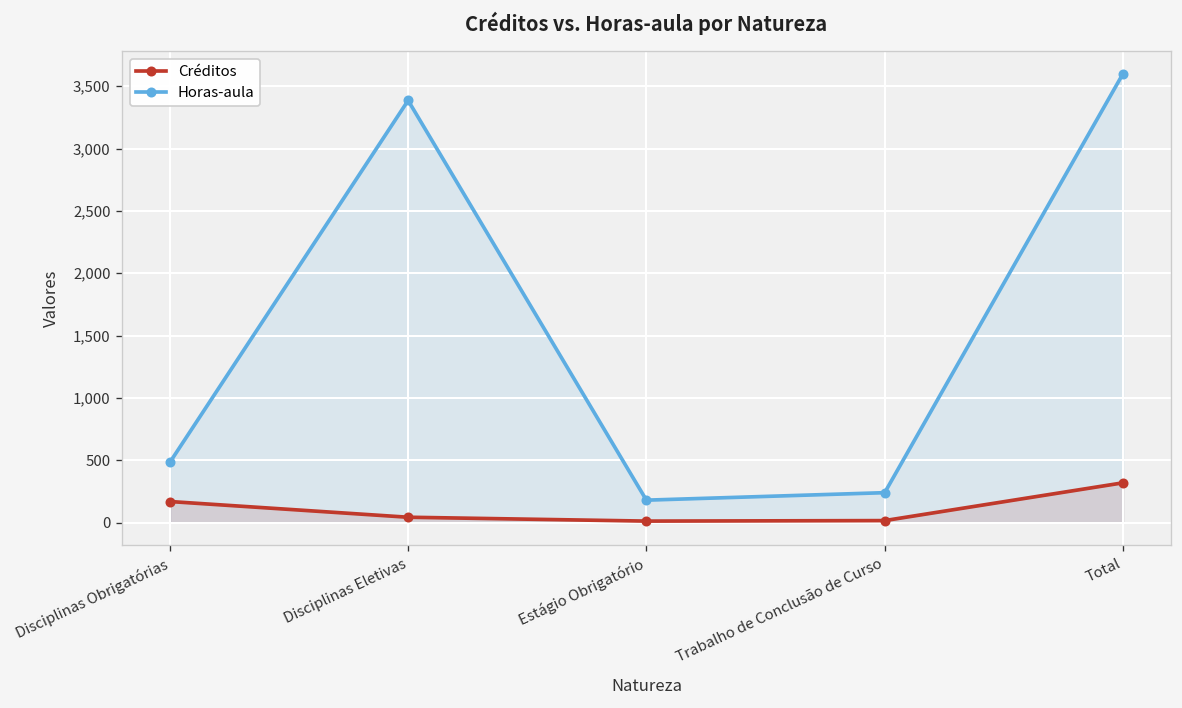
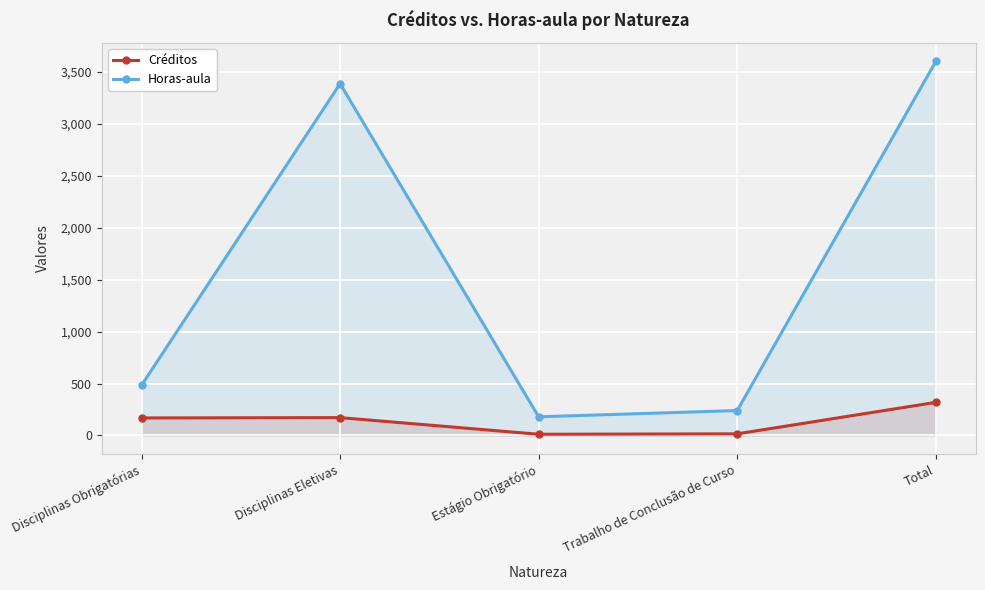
  {
    "Créditos": {
      "Disciplinas Obrigatórias": "170",
-     "Disciplinas Eletivas": "40",
+     "Disciplinas Eletivas": "170",
      "Estágio Obrigatório": "10",
      "Trabalho de Conclusão de Curso": "20",
      "Total": "320"
    },
    "Horas-aula": {
      "Disciplinas Obrigatórias": "480",
      "Disciplinas Eletivas": "3,390",
      "Estágio Obrigatório": "180",
      "Trabalho de Conclusão de Curso": "240",
      "Total": "3,600"
    }
  }
